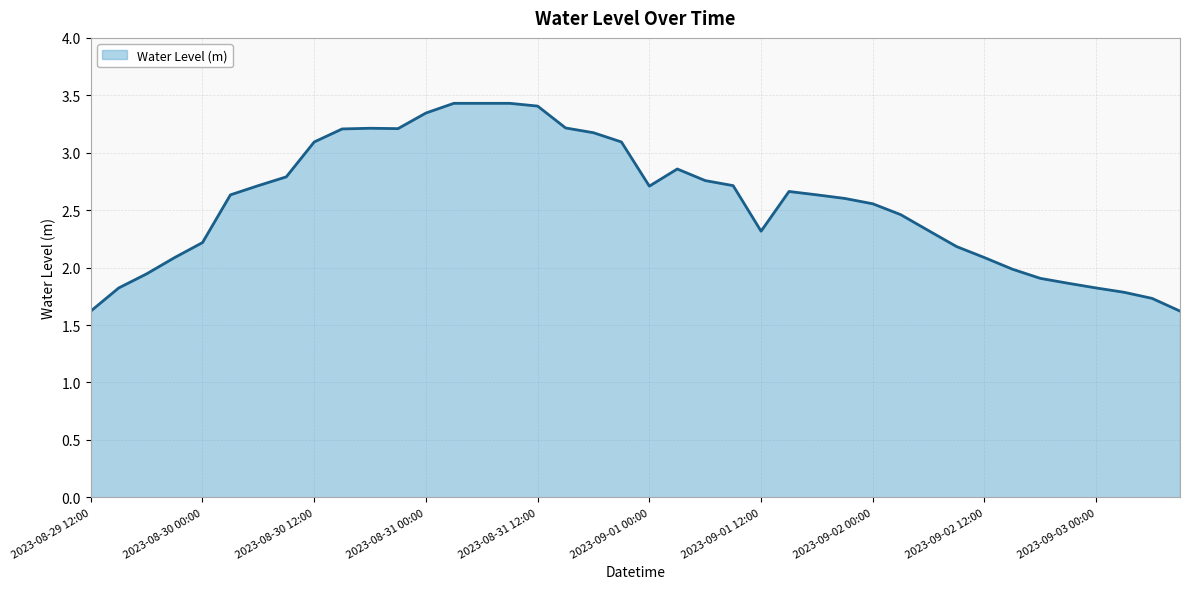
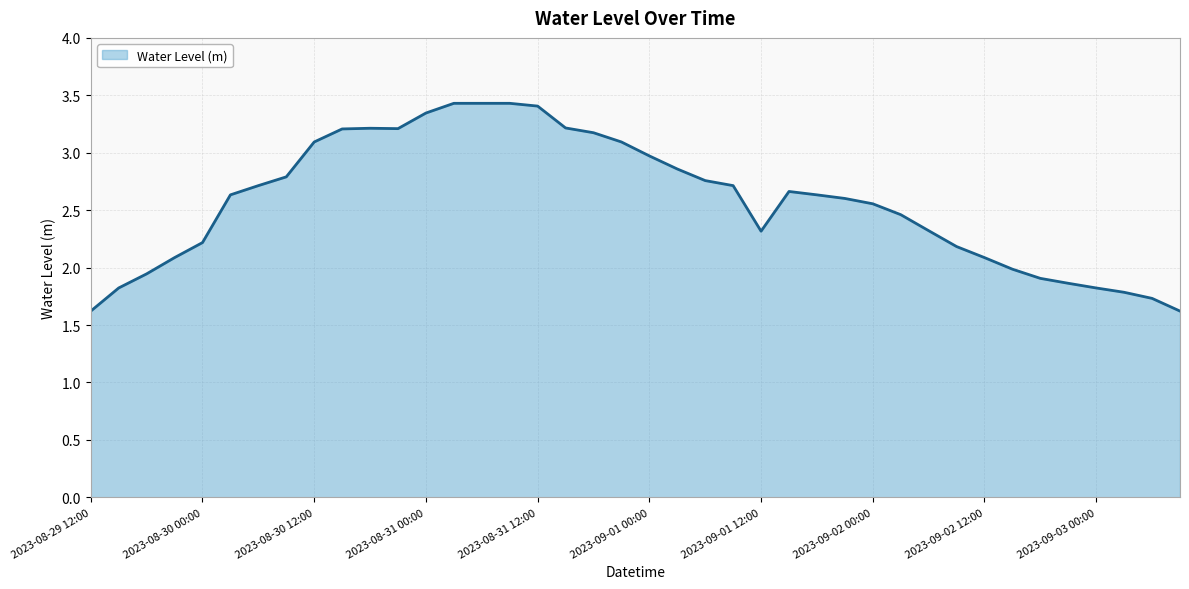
  {
    "2023-08-29 12:00": 1.62,
    "2023-08-30 00:00": 2.22,
    "2023-08-30 12:00": 3.09,
    "2023-08-31 00:00": 3.35,
    "2023-08-31 12:00": 3.41,
-   "2023-09-01 00:00": 2.71,
+   "2023-09-01 00:00": 2.97,
    "2023-09-01 12:00": 2.32,
    "2023-09-02 00:00": 2.56,
    "2023-09-02 12:00": 2.09,
    "2023-09-03 00:00": 1.82
  }
